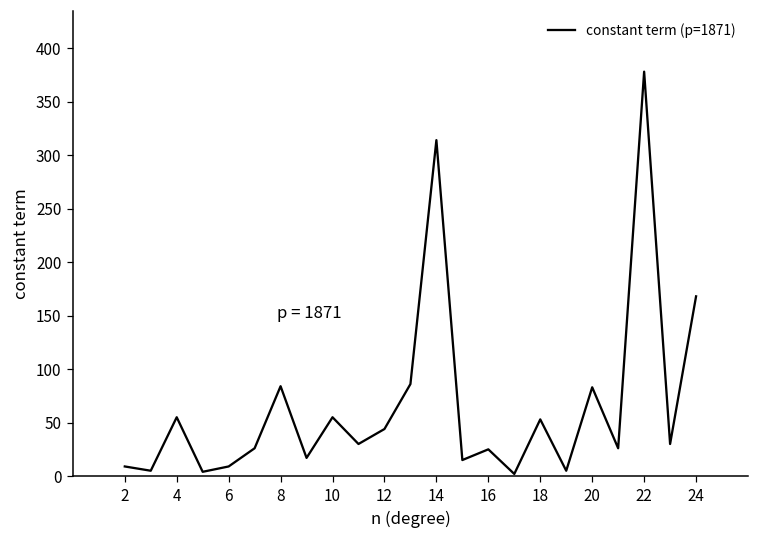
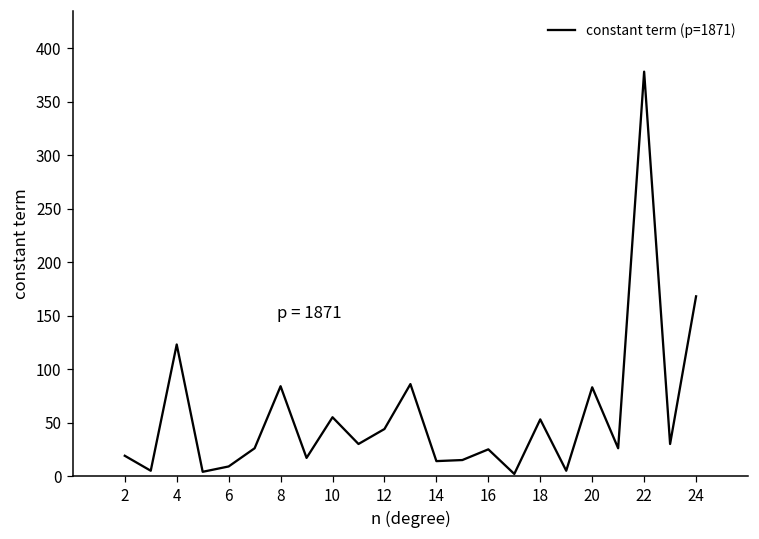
  {
-   "2": 10,
-   "4": 60,
+   "2": 20,
+   "4": 120,
    "6": 10,
    "8": 80,
    "10": 60,
    "12": 40,
-   "14": 310,
+   "14": 10,
    "16": 30,
    "18": 50,
    "20": 80,
    "22": 380,
    "24": 170
  }
